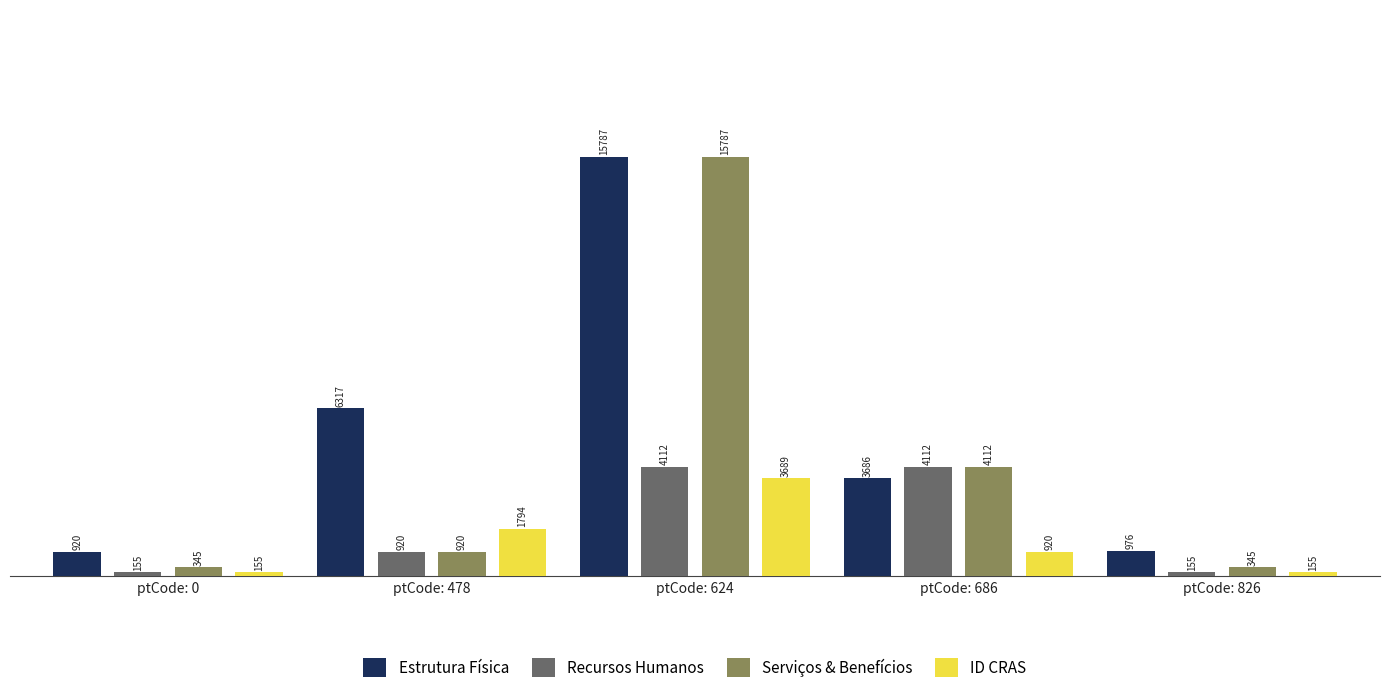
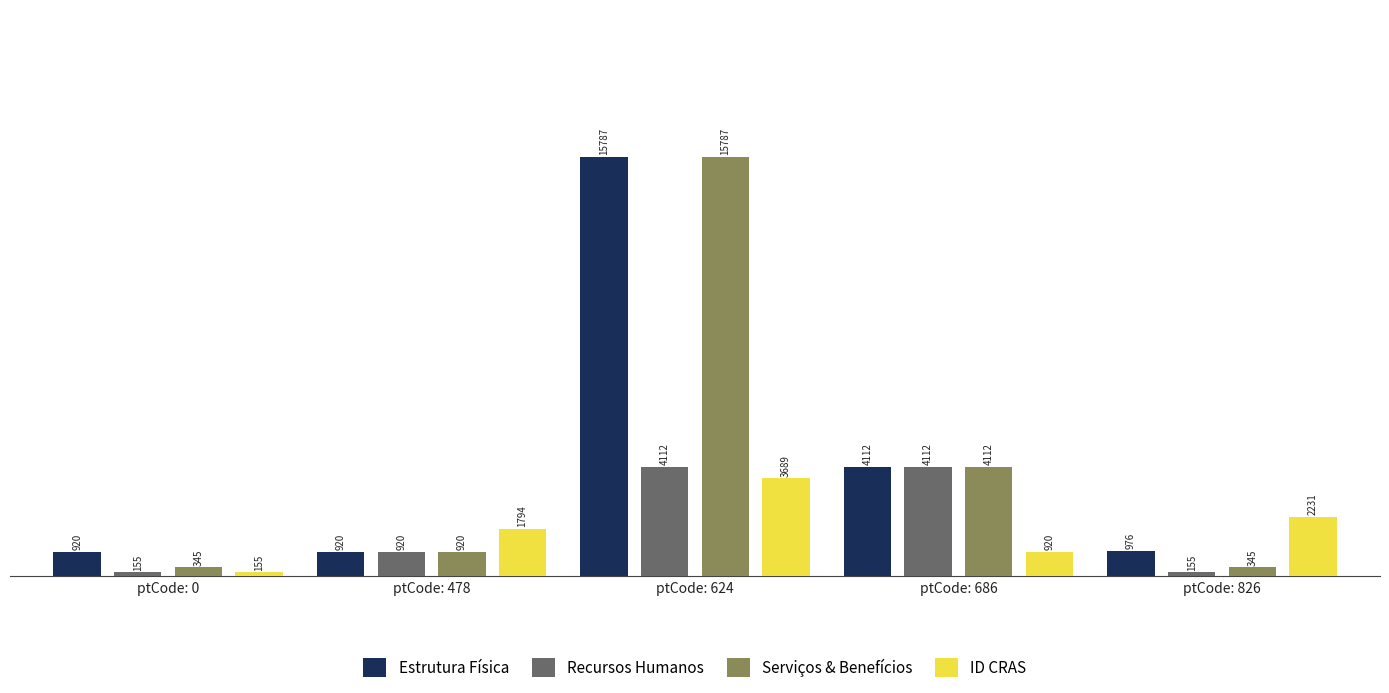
  {
    "Estrutura Física": {
      "ptCode: 0": 920,
-     "ptCode: 478": 6317,
+     "ptCode: 478": 920,
      "ptCode: 624": 15787,
-     "ptCode: 686": 3686,
+     "ptCode: 686": 4112,
      "ptCode: 826": 976
    },
    "ID CRAS": {
      "ptCode: 0": 155,
      "ptCode: 478": 1794,
      "ptCode: 624": 3689,
      "ptCode: 686": 920,
-     "ptCode: 826": 155
+     "ptCode: 826": 2231
    }
  }
